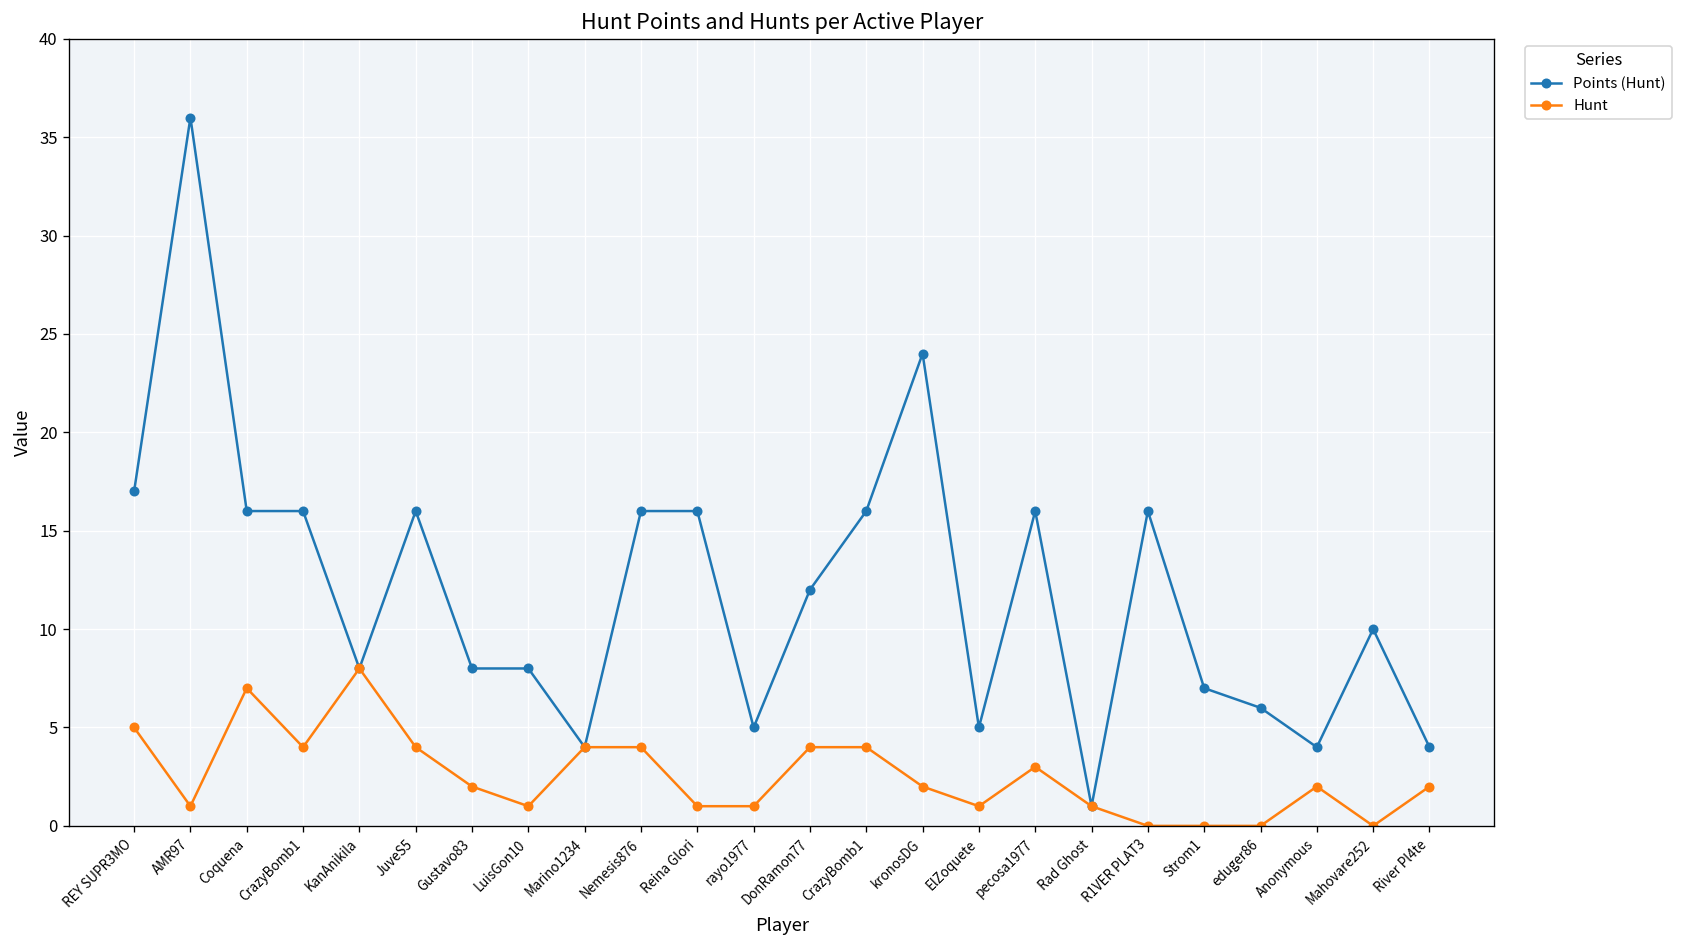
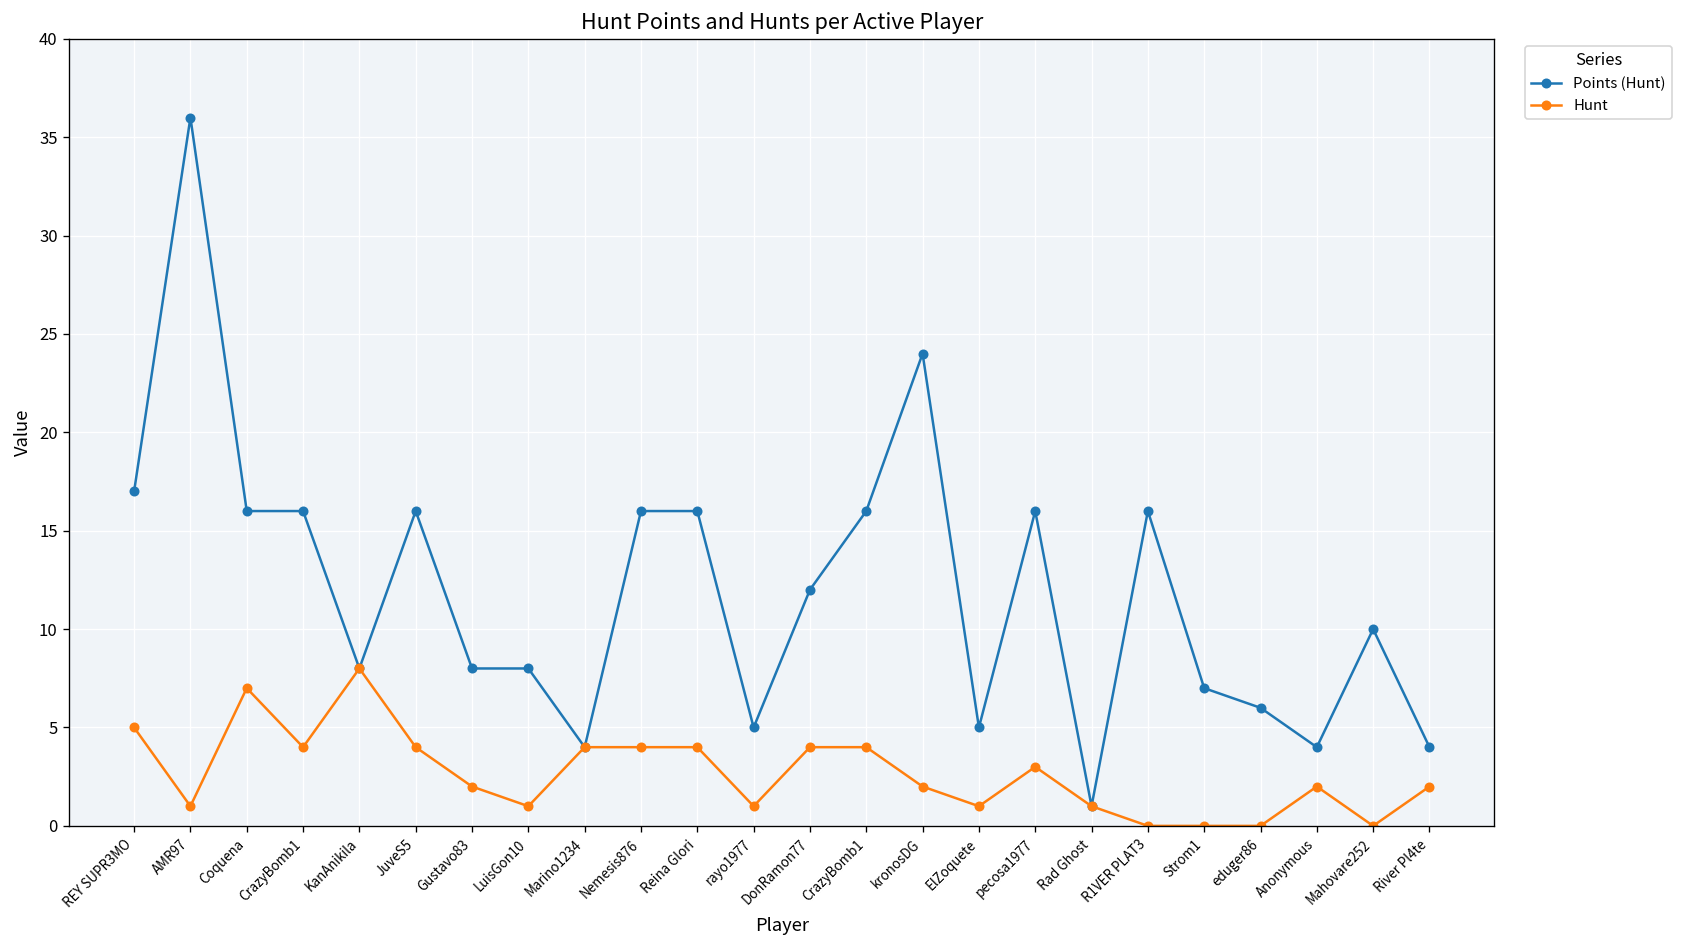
  {
    "Points (Hunt)": {
      "REY SUPR3MO": 17,
      "AMR97": 36,
      "Coquena": 16,
      "JuveS5": 16,
      "Gustavo83": 8,
      "LuisGon10": 8,
      "Nemesis876": 16,
      "Reina Glori": 16,
      "rayo1977": 5,
      "DonRamon77": 12,
      "kronosDG": 24,
      "ElZoquete": 5,
      "pecosa1977": 16,
      "R1VER PLAT3": 16,
      "Strom1": 7,
      "eduger86": 6,
      "Anonymous": 4,
      "Mahovare252": 10,
      "River Pl4te": 4
    },
    "Hunt": {
      "REY SUPR3MO": 5,
      "AMR97": 1,
      "Coquena": 7,
      "JuveS5": 4,
      "Gustavo83": 2,
      "LuisGon10": 1,
      "Nemesis876": 4,
-     "Reina Glori": 1,
+     "Reina Glori": 4,
      "rayo1977": 1,
      "DonRamon77": 4,
      "kronosDG": 2,
      "ElZoquete": 1,
      "pecosa1977": 3,
      "R1VER PLAT3": 0,
      "Strom1": 0,
      "eduger86": 0,
      "Anonymous": 2,
      "Mahovare252": 0,
      "River Pl4te": 2
    }
  }
